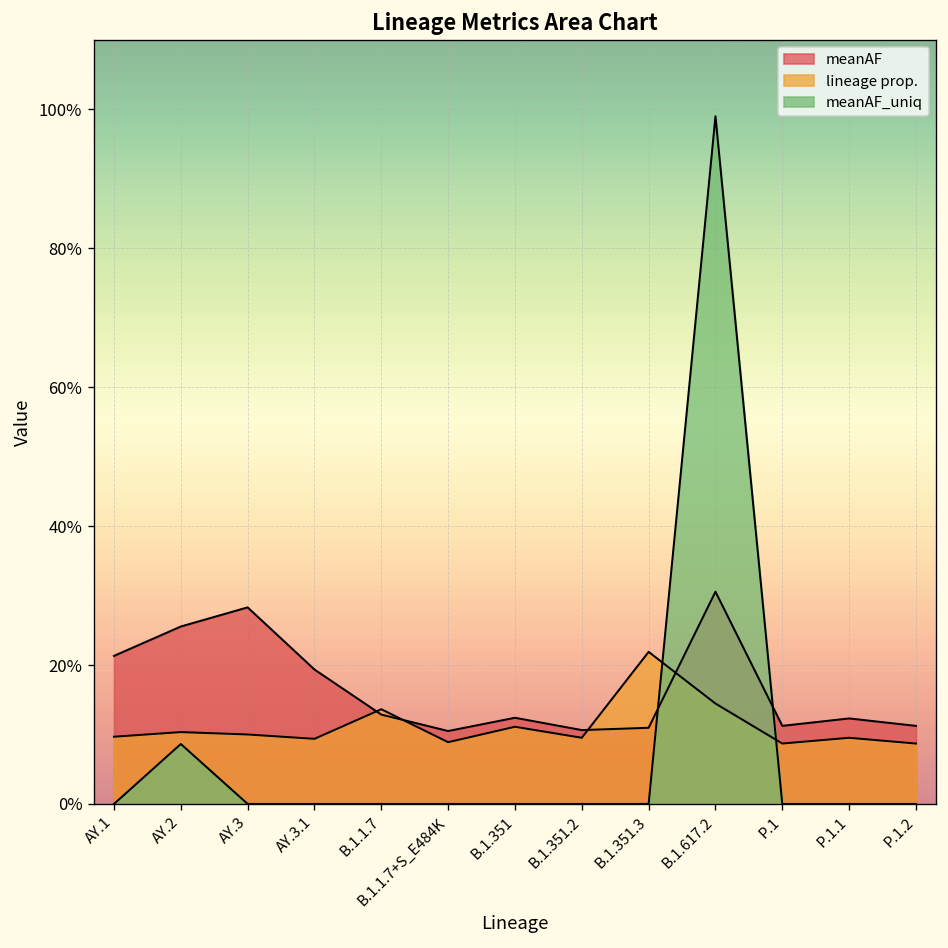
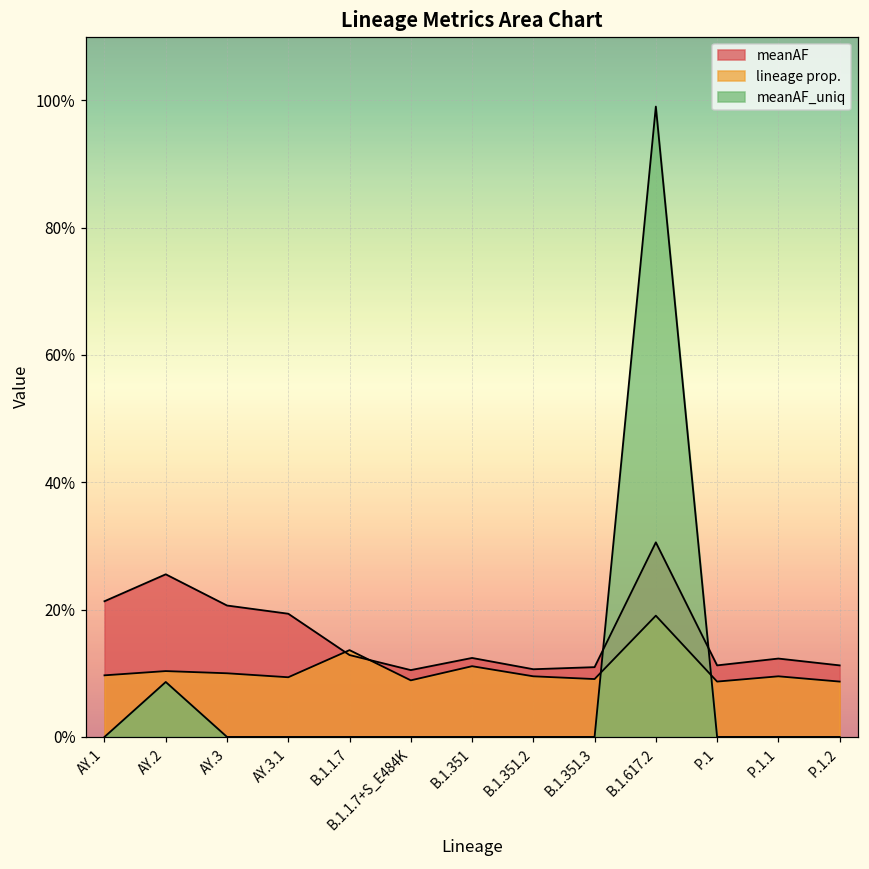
  {
    "meanAF": {
      "AY.1": "21%",
      "AY.2": "26%",
-     "AY.3": "28%",
+     "AY.3": "21%",
      "AY.3.1": "19%",
      "B.1.1.7": "13%",
      "B.1.1.7+S_E484K": "10%",
      "B.1.351": "12%",
      "B.1.351.2": "11%",
      "B.1.351.3": "11%",
      "B.1.617.2": "31%",
      "P.1": "11%",
      "P.1.1": "12%",
      "P.1.2": "11%"
    },
    "lineage prop.": {
      "AY.1": "10%",
      "AY.2": "10%",
      "AY.3": "10%",
      "AY.3.1": "9%",
      "B.1.1.7": "14%",
      "B.1.1.7+S_E484K": "9%",
      "B.1.351": "11%",
      "B.1.351.2": "10%",
-     "B.1.351.3": "22%",
-     "B.1.617.2": "14%",
+     "B.1.351.3": "9%",
+     "B.1.617.2": "19%",
      "P.1": "9%",
      "P.1.1": "10%",
      "P.1.2": "9%"
    },
    "meanAF_uniq": {
      "AY.1": "0%",
      "AY.2": "9%",
      "AY.3": "0%",
      "AY.3.1": "0%",
      "B.1.1.7": "0%",
      "B.1.1.7+S_E484K": "0%",
      "B.1.351": "0%",
      "B.1.351.2": "0%",
      "B.1.351.3": "0%",
      "B.1.617.2": "99%",
      "P.1": "0%",
      "P.1.1": "0%",
      "P.1.2": "0%"
    }
  }
